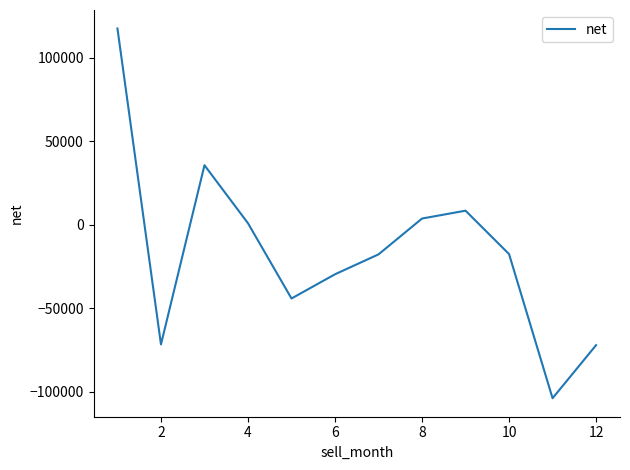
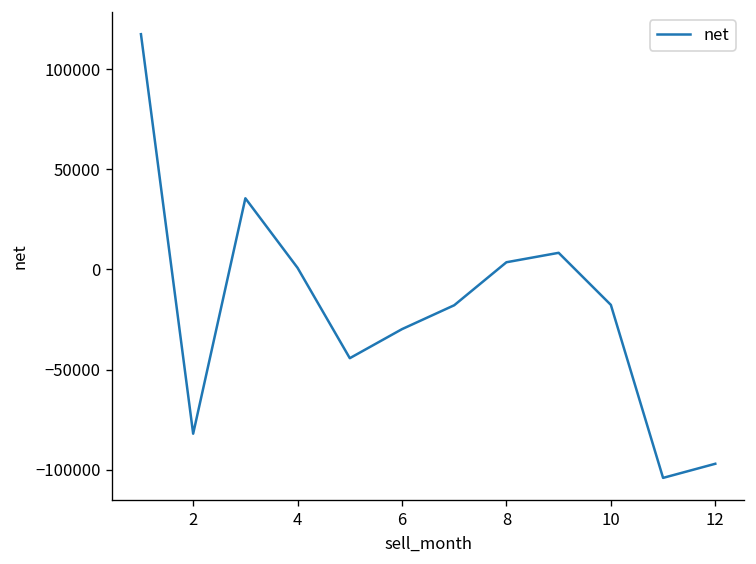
  {
-   "2": -72000,
+   "2": -82000,
    "4": 1000,
    "6": -30000,
    "8": 4000,
    "10": -18000,
-   "12": -72000
+   "12": -97000
  }
